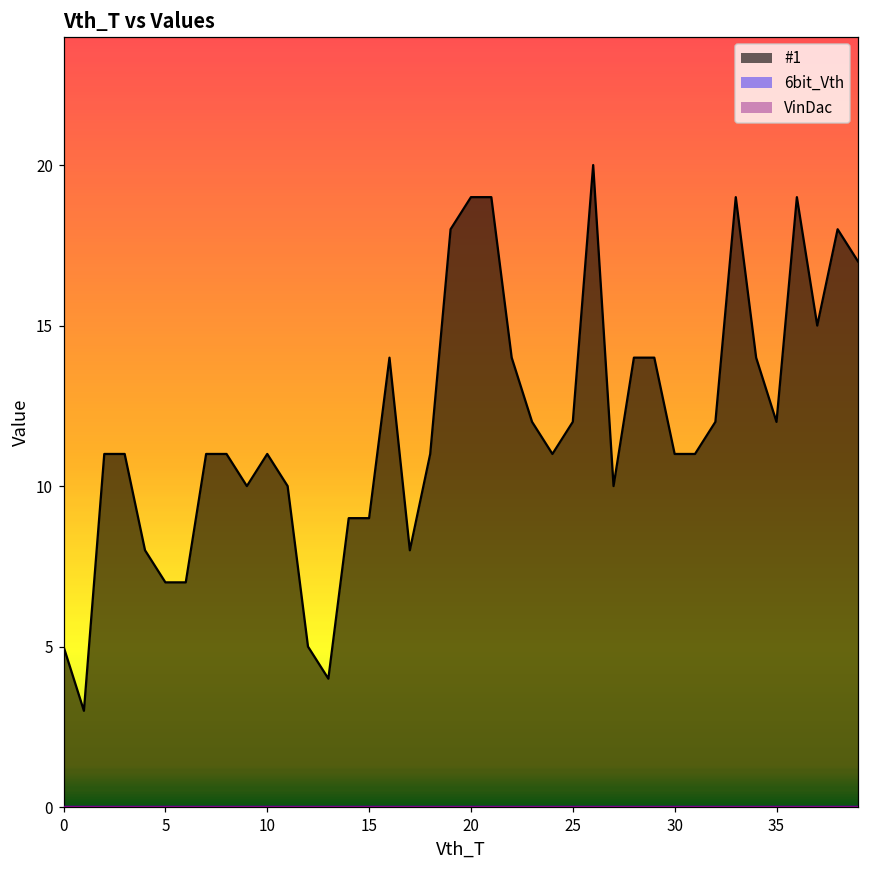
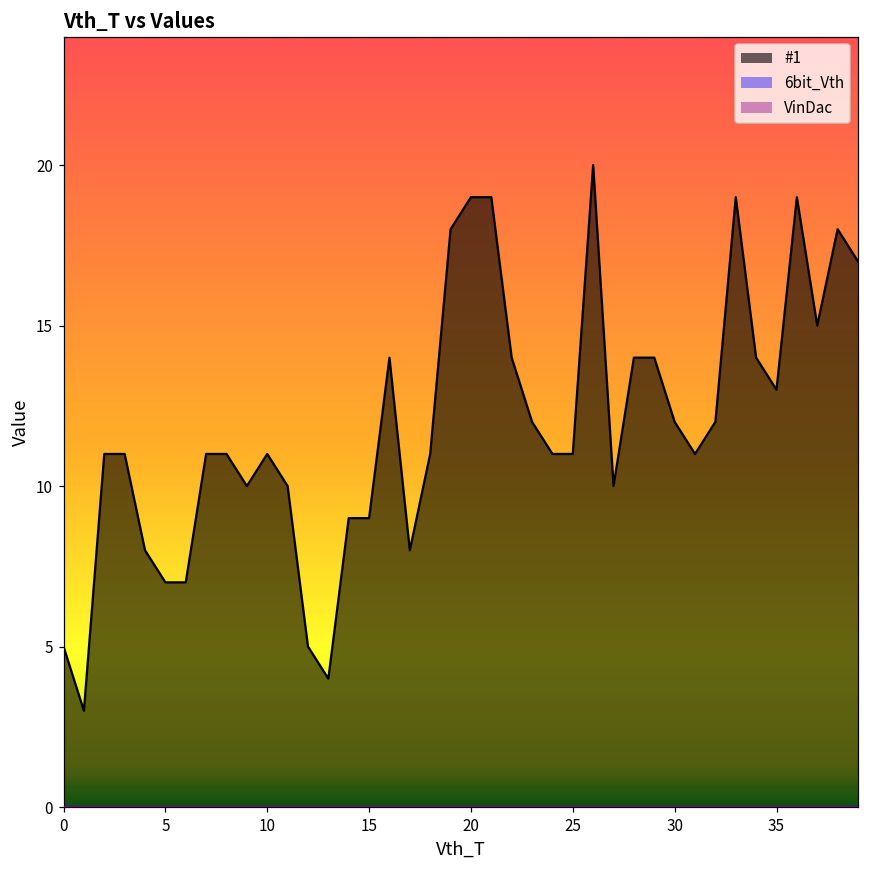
  {
    "#1": {
      "0": 5,
      "5": 7,
      "10": 11,
      "15": 9,
      "20": 19,
-     "25": 12,
-     "30": 11,
-     "35": 12
+     "25": 11,
+     "30": 12,
+     "35": 13
    },
    "VinDac": {
      "0": 0,
      "5": 0,
      "10": 0,
      "15": 0,
      "20": 0,
      "25": 0,
      "30": 0,
      "35": 0
    }
  }
